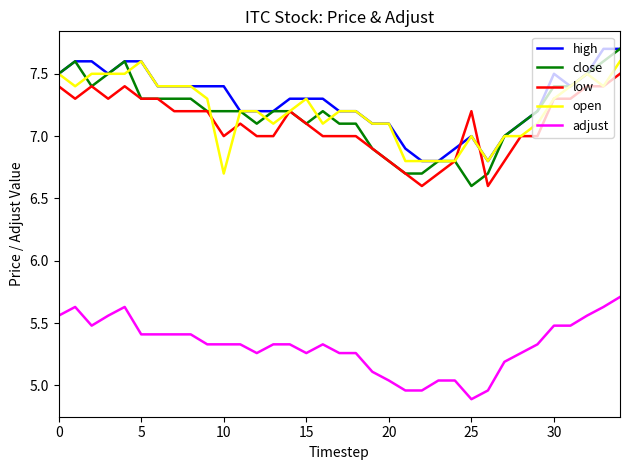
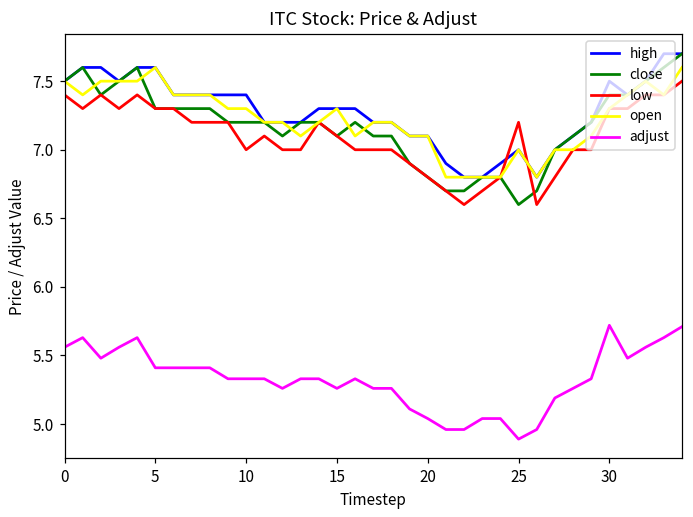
  {
    "high": {
      "10": 7.40
    },
    "close": {
      "10": 7.20,
      "25": 6.60
    },
    "low": {
      "0": 7.40,
      "10": 7.00,
      "25": 7.20
    },
    "open": {
-     "10": 6.7
+     "10": 7.3
    },
    "adjust": {
      "0": 5.56,
      "5": 5.41,
      "10": 5.33,
      "15": 5.26,
      "20": 5.04,
      "25": 4.89,
-     "30": 5.48
+     "30": 5.72
    }
  }
